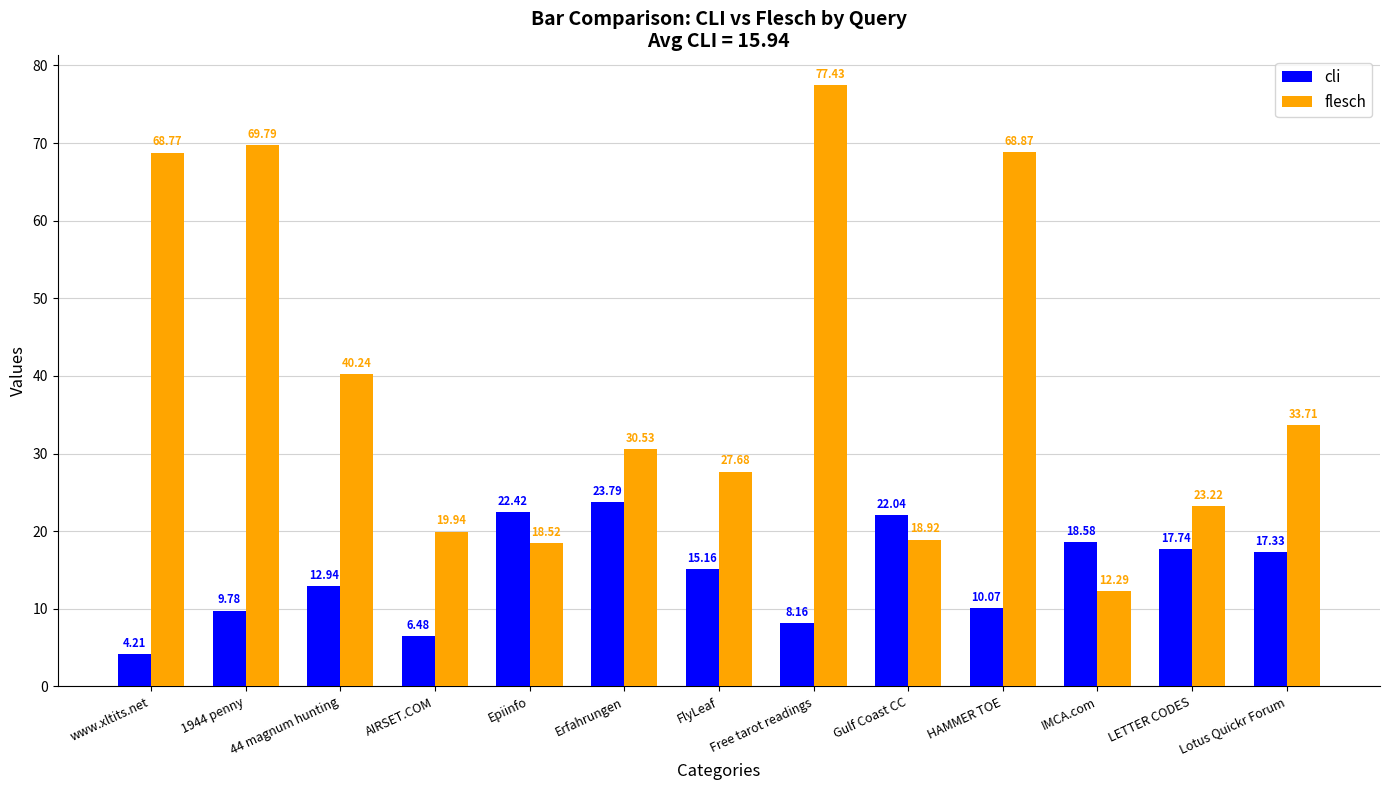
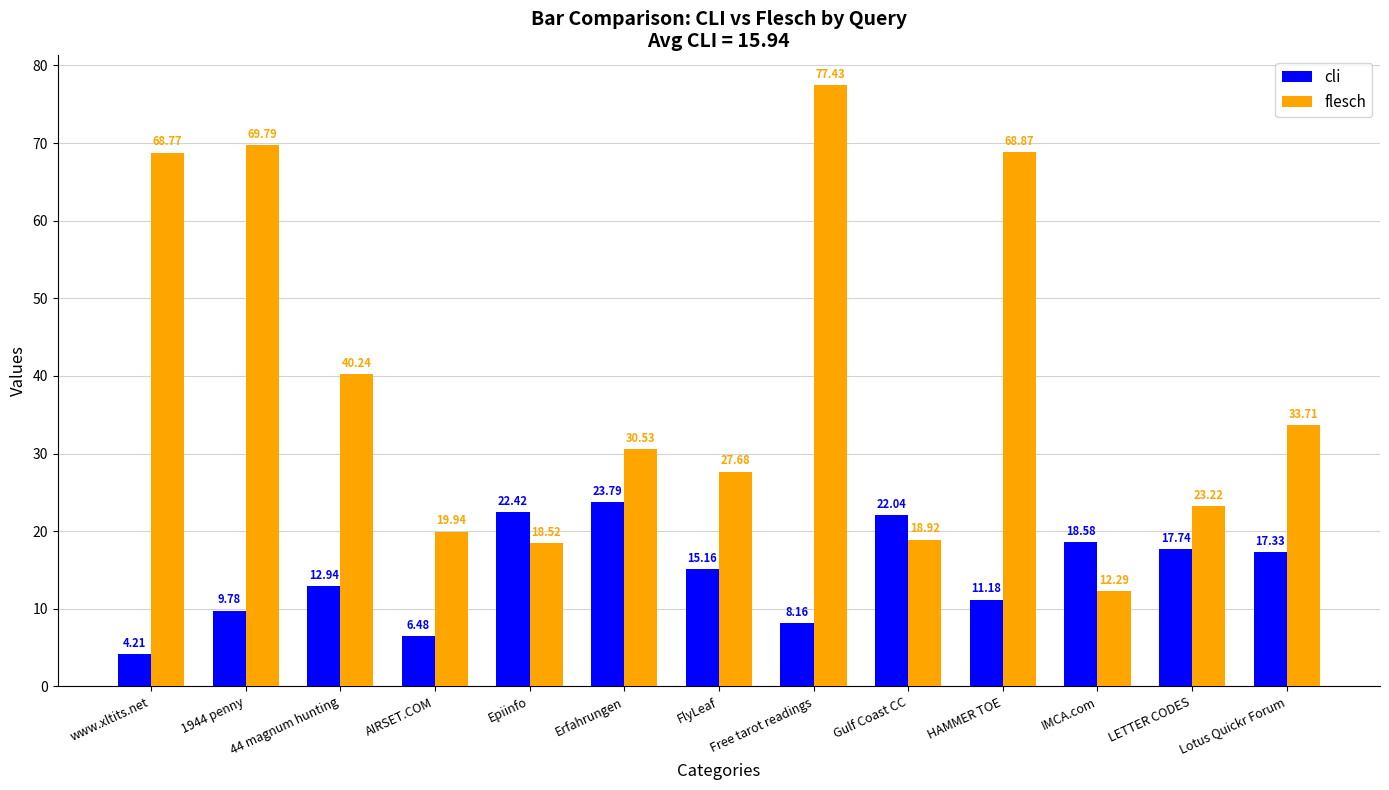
  {
    "cli": {
      "www.xltits.net": 4.21,
      "1944 penny": 9.78,
      "44 magnum hunting": 12.94,
      "AIRSET.COM": 6.48,
      "Epiinfo": 22.42,
      "Erfahrungen": 23.79,
      "FlyLeaf": 15.16,
      "Free tarot readings": 8.16,
      "Gulf Coast CC": 22.04,
-     "HAMMER TOE": 10.07,
+     "HAMMER TOE": 11.18,
      "IMCA.com": 18.58,
      "LETTER CODES": 17.74,
      "Lotus Quickr Forum": 17.33
    },
    "flesch": {
      "www.xltits.net": 68.77,
      "1944 penny": 69.79,
      "44 magnum hunting": 40.24,
      "AIRSET.COM": 19.94,
      "Epiinfo": 18.52,
      "Erfahrungen": 30.53,
      "FlyLeaf": 27.68,
      "Free tarot readings": 77.43,
      "Gulf Coast CC": 18.92,
      "HAMMER TOE": 68.87,
      "IMCA.com": 12.29,
      "LETTER CODES": 23.22,
      "Lotus Quickr Forum": 33.71
    }
  }
